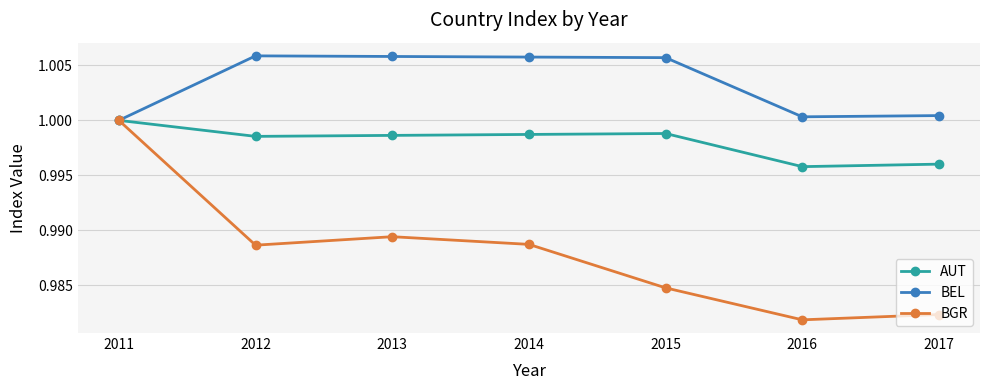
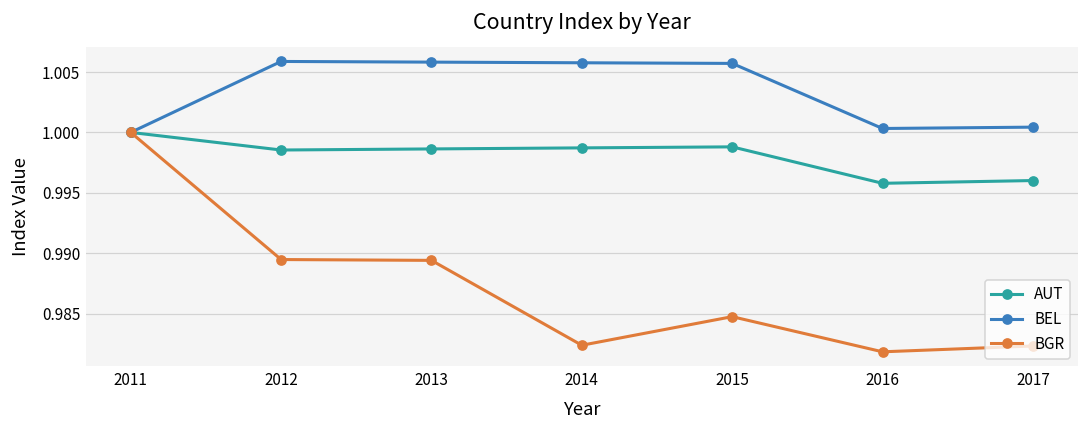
  {
    "BGR": {
-     "2012": 0.9886,
+     "2012": 0.9895,
      "2013": 0.9894,
-     "2014": 0.9887,
+     "2014": 0.9824,
      "2015": 0.9848,
      "2016": 0.9818
    }
  }
